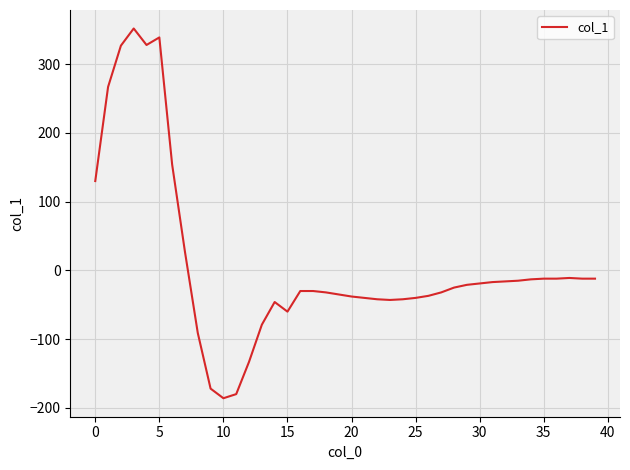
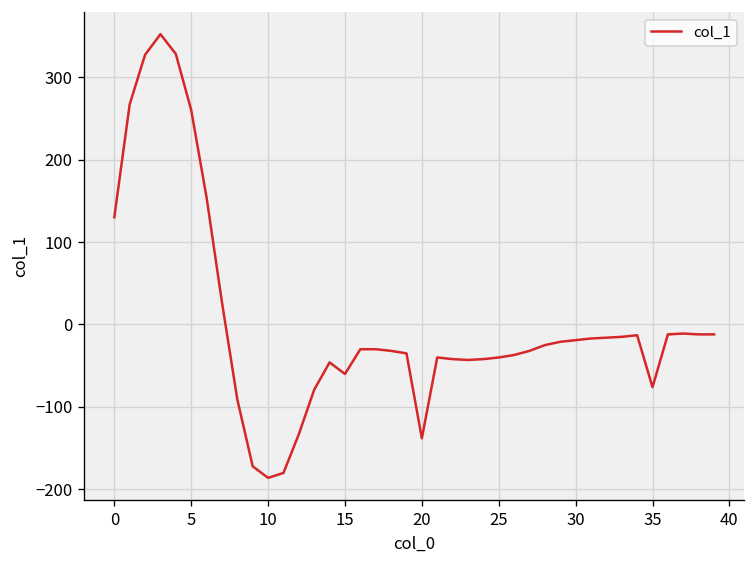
  {
    "0": 130,
-   "5": 340,
+   "5": 260,
    "10": -190,
    "15": -60,
-   "20": -40,
+   "20": -140,
    "25": -40,
    "30": -20,
-   "35": -10
+   "35": -80
  }
